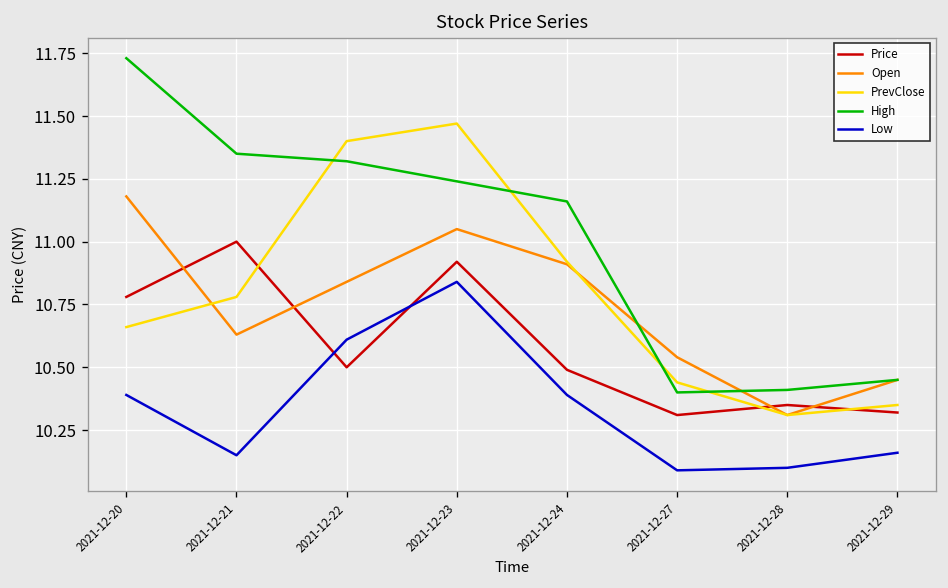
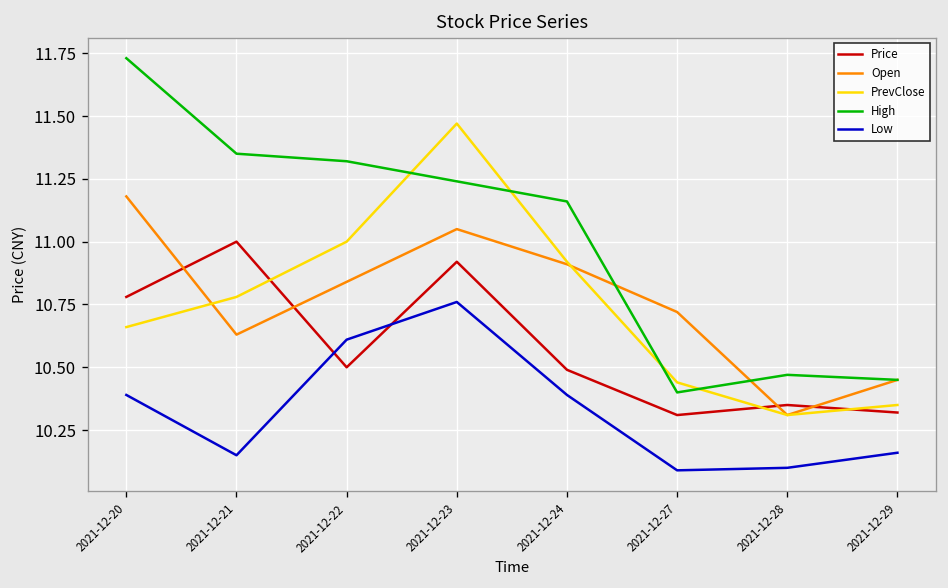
  {
    "Price": {
      "2021-12-20": 10.78,
      "2021-12-21": 11.00,
      "2021-12-22": 10.50,
      "2021-12-23": 10.92,
      "2021-12-24": 10.49,
      "2021-12-27": 10.31,
      "2021-12-28": 10.35,
      "2021-12-29": 10.32
    },
    "Open": {
      "2021-12-20": 11.18,
      "2021-12-21": 10.63,
      "2021-12-22": 10.84,
      "2021-12-23": 11.05,
-     "2021-12-27": 10.54
+     "2021-12-27": 10.72
    },
    "PrevClose": {
      "2021-12-20": 10.66,
      "2021-12-21": 10.78,
-     "2021-12-22": 11.4,
+     "2021-12-22": 11.0,
      "2021-12-23": 11.47,
      "2021-12-27": 10.44,
      "2021-12-29": 10.35
    },
    "High": {
      "2021-12-20": 11.73,
      "2021-12-21": 11.35,
      "2021-12-22": 11.32,
      "2021-12-23": 11.24,
      "2021-12-24": 11.16,
      "2021-12-27": 10.40,
-     "2021-12-28": 10.41
+     "2021-12-28": 10.47
    },
    "Low": {
      "2021-12-20": 10.39,
      "2021-12-21": 10.15,
      "2021-12-22": 10.61,
-     "2021-12-23": 10.84,
+     "2021-12-23": 10.76,
      "2021-12-24": 10.39,
      "2021-12-27": 10.09,
      "2021-12-28": 10.10,
      "2021-12-29": 10.16
    }
  }
